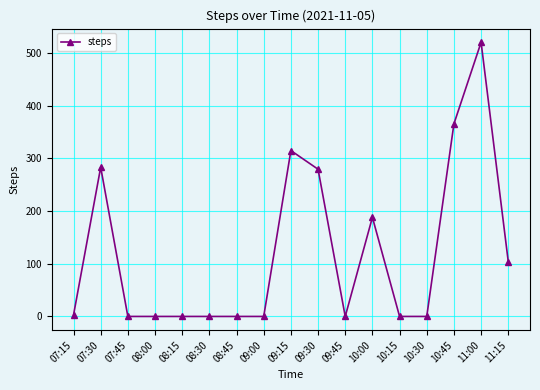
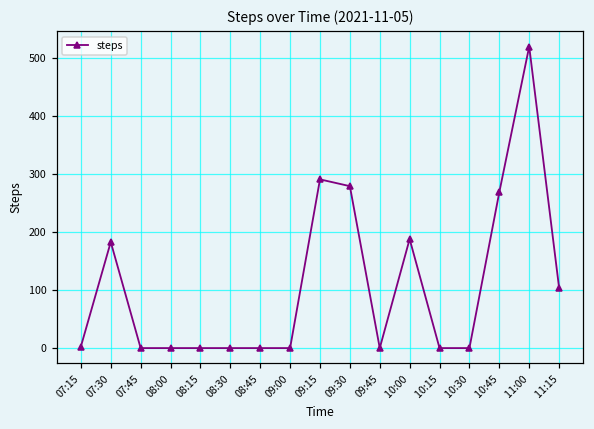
  {
    "07:15": 0,
-   "07:30": 280,
+   "07:30": 180,
    "07:45": 0,
    "08:00": 0,
    "08:15": 0,
    "08:30": 0,
    "08:45": 0,
    "09:00": 0,
-   "09:15": 310,
+   "09:15": 290,
    "09:30": 280,
    "09:45": 0,
    "10:00": 190,
    "10:15": 0,
    "10:30": 0,
-   "10:45": 370,
+   "10:45": 270,
    "11:00": 520,
    "11:15": 100
  }
